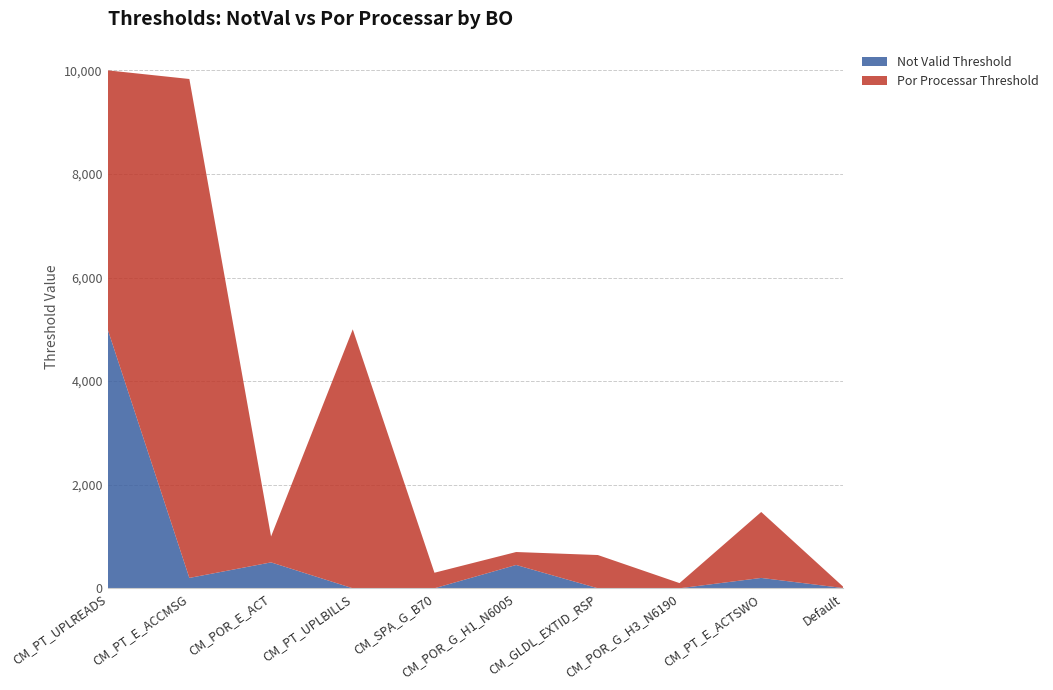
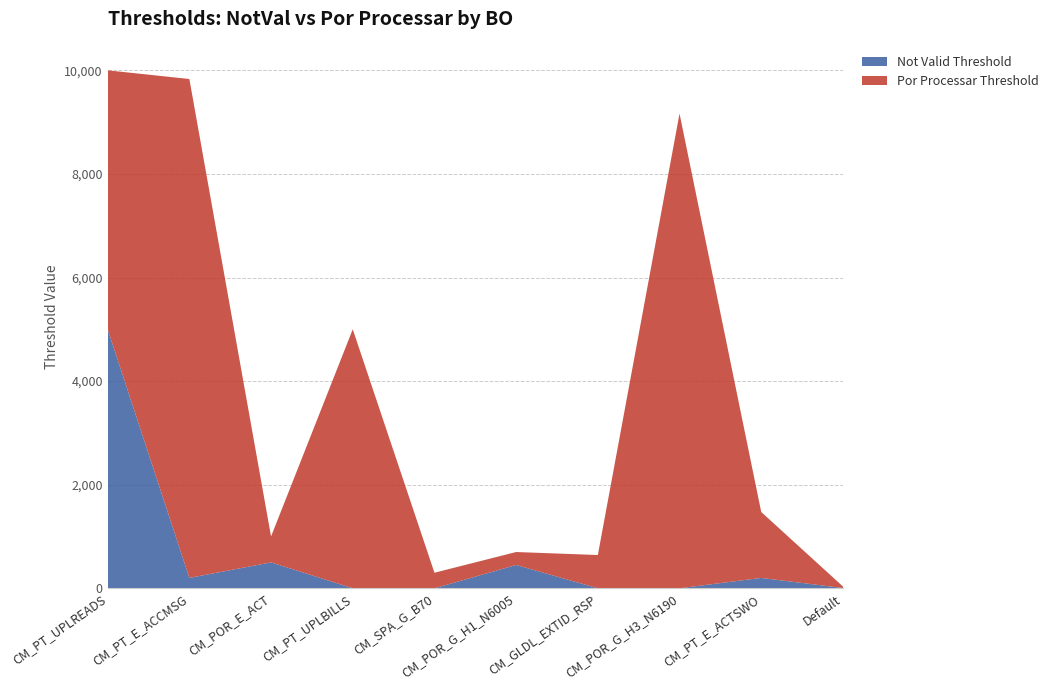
  {
    "Not Valid Threshold": {
      "CM_PT_UPLREADS": "5,000",
      "CM_PT_E_ACCMSG": "200",
      "CM_POR_E_ACT": "500",
      "CM_PT_UPLBILLS": "0",
      "CM_SPA_G_B70": "0",
      "CM_POR_G_H1_N6005": "500",
      "CM_GLDL_EXTID_RSP": "0",
      "CM_POR_G_H3_N6190": "0",
      "CM_PT_E_ACTSWO": "200"
    },
    "Por Processar Threshold": {
      "CM_PT_UPLREADS": "5,000",
      "CM_PT_E_ACCMSG": "9,600",
      "CM_POR_E_ACT": "500",
      "CM_PT_UPLBILLS": "5,000",
      "CM_SPA_G_B70": "300",
      "CM_POR_G_H1_N6005": "300",
      "CM_GLDL_EXTID_RSP": "600",
-     "CM_POR_G_H3_N6190": "100",
+     "CM_POR_G_H3_N6190": "9,200",
      "CM_PT_E_ACTSWO": "1,300"
    }
  }
